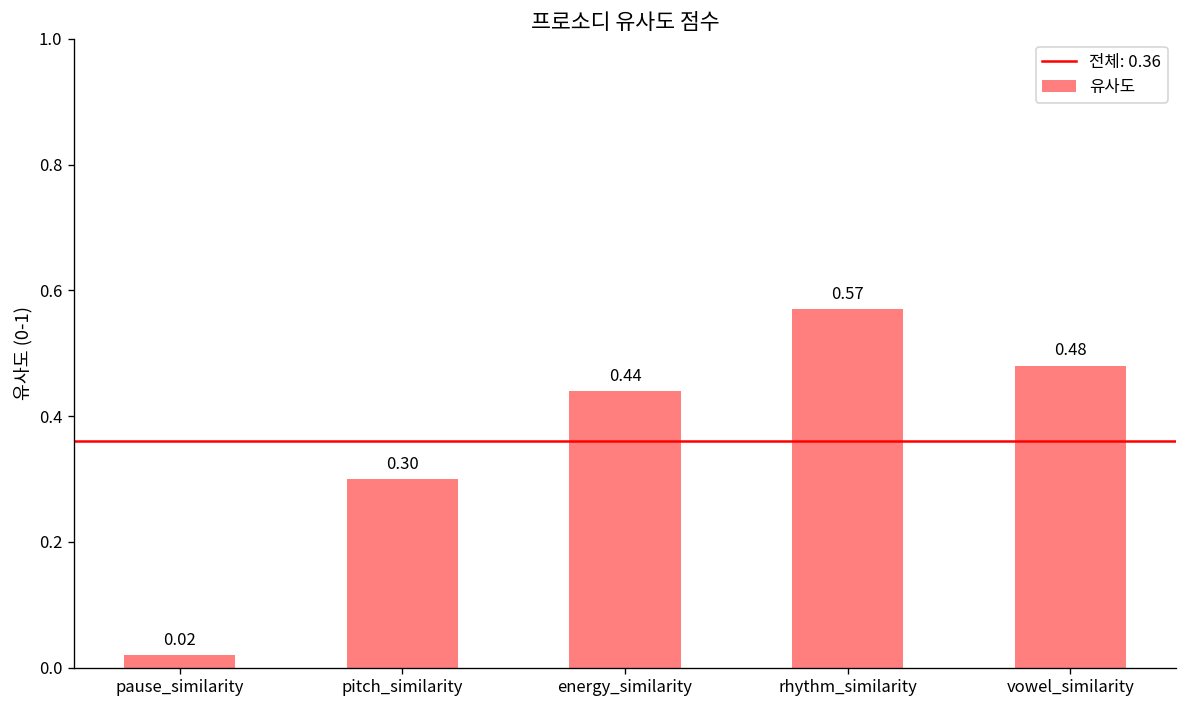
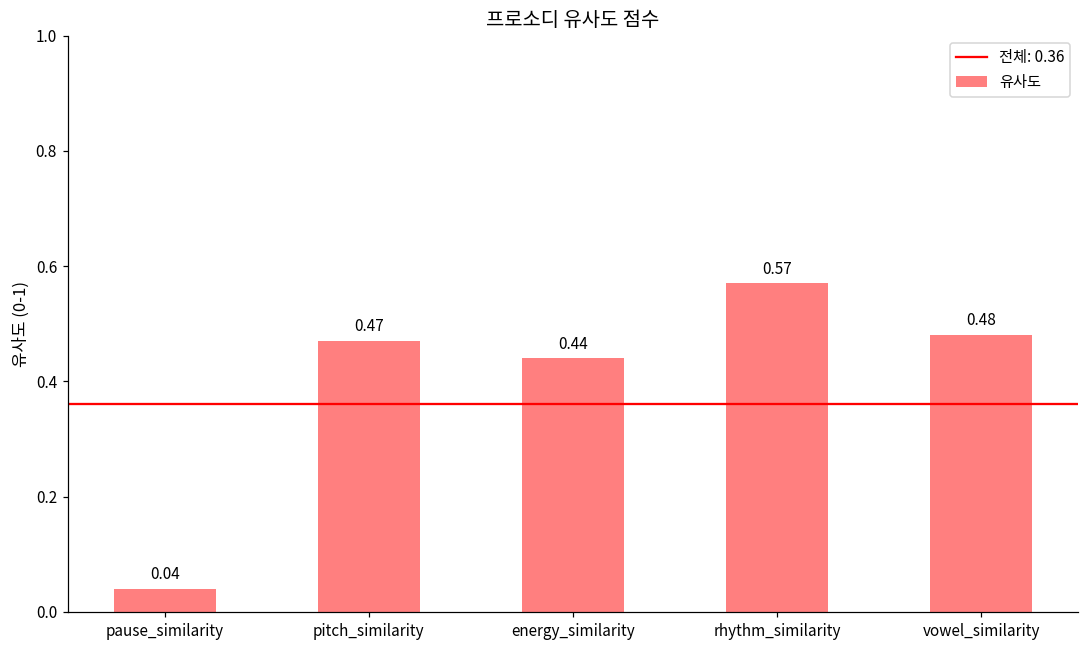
  {
-   "pause_similarity": 0.02,
-   "pitch_similarity": 0.30,
+   "pause_similarity": 0.04,
+   "pitch_similarity": 0.47,
    "energy_similarity": 0.44,
    "rhythm_similarity": 0.57,
    "vowel_similarity": 0.48
  }
